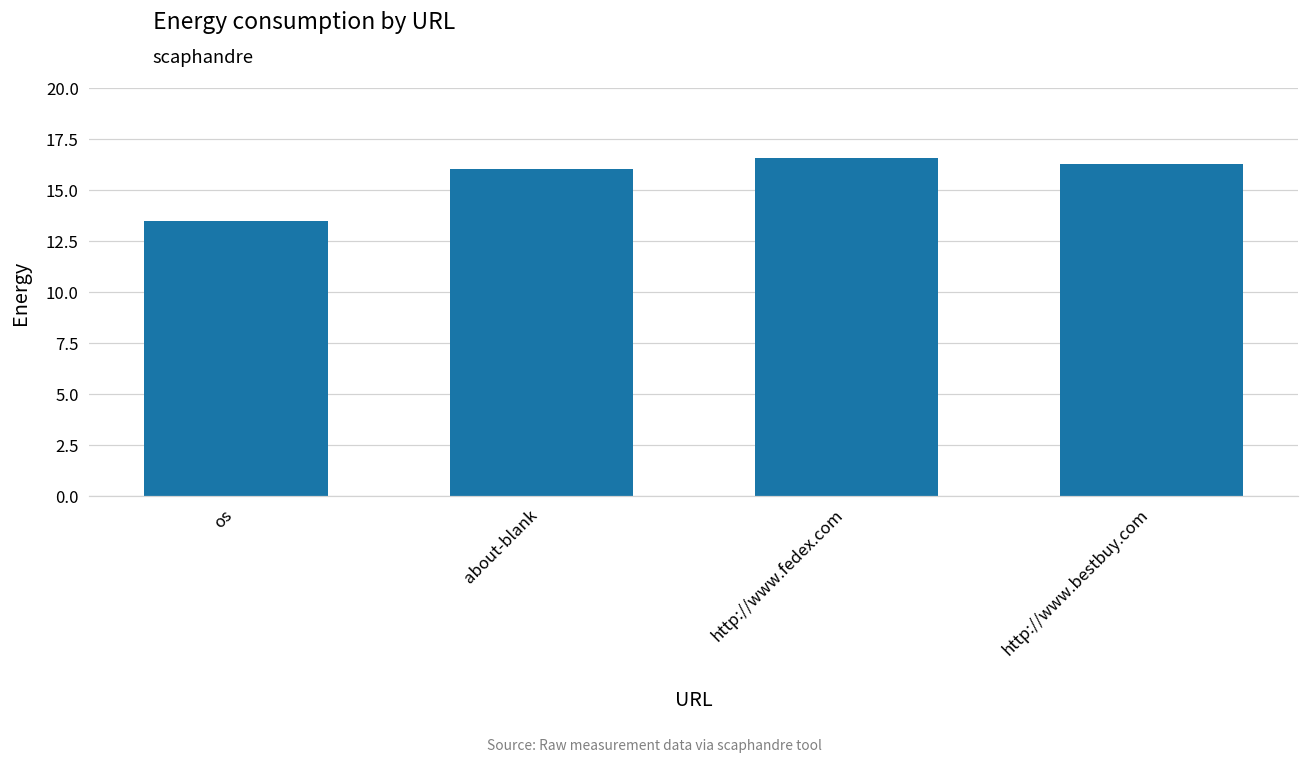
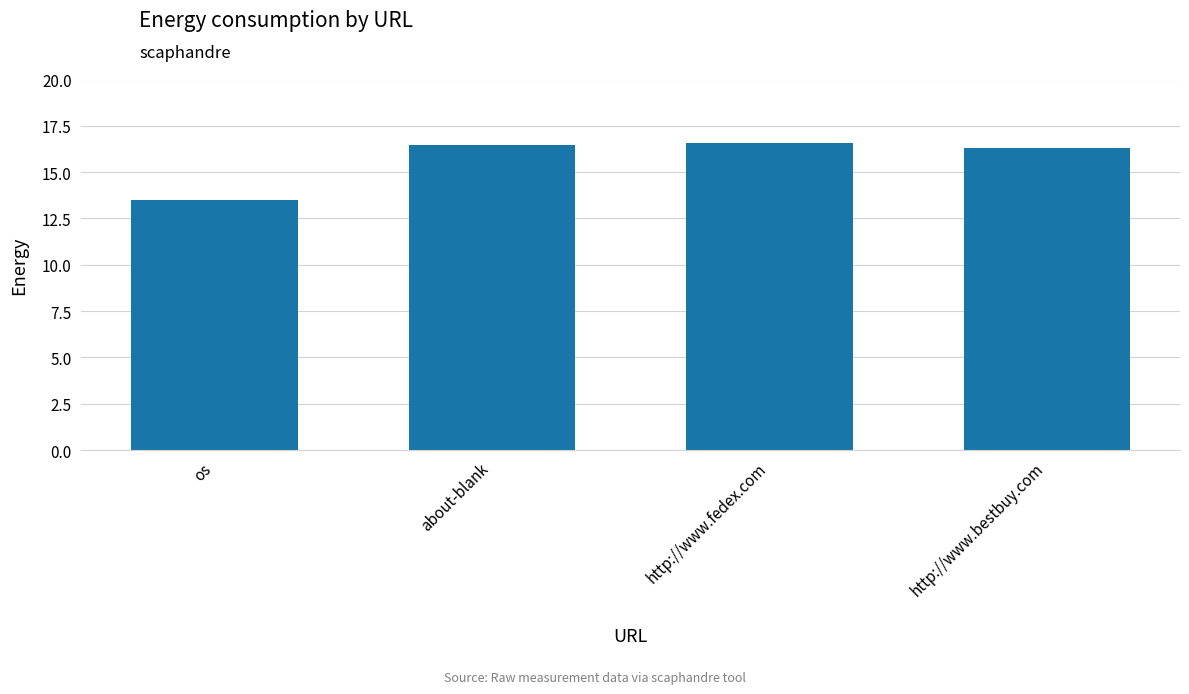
  {
    "os": 13.5,
-   "about-blank": 16.0,
+   "about-blank": 16.5,
    "http://www.fedex.com": 16.5,
    "http://www.bestbuy.com": 16.3
  }
